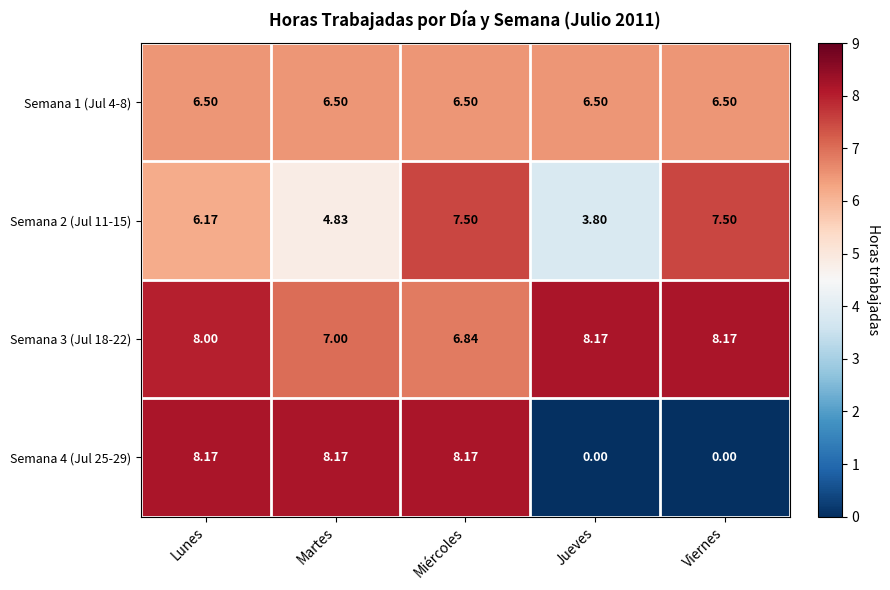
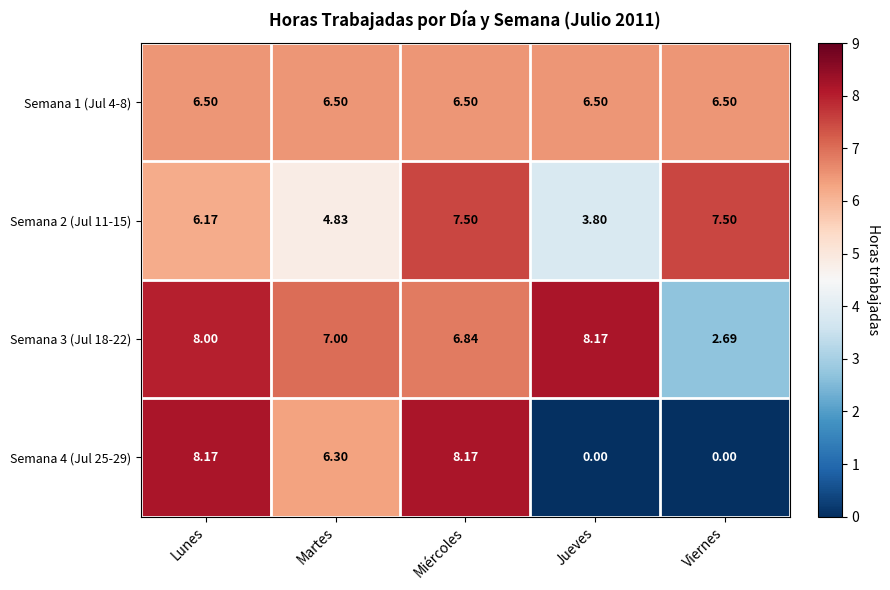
  {
    "Semana 1 (Jul 4-8)": {
      "Lunes": 6.50,
      "Martes": 6.50,
      "Miércoles": 6.50,
      "Jueves": 6.50,
      "Viernes": 6.50
    },
    "Semana 2 (Jul 11-15)": {
      "Lunes": 6.17,
      "Martes": 4.83,
      "Miércoles": 7.50,
      "Jueves": 3.80,
      "Viernes": 7.50
    },
    "Semana 3 (Jul 18-22)": {
      "Lunes": 8.00,
      "Martes": 7.00,
      "Miércoles": 6.84,
      "Jueves": 8.17,
-     "Viernes": 8.17
+     "Viernes": 2.69
    },
    "Semana 4 (Jul 25-29)": {
      "Lunes": 8.17,
-     "Martes": 8.17,
+     "Martes": 6.30,
      "Miércoles": 8.17,
      "Jueves": 0.00,
      "Viernes": 0.00
    }
  }
